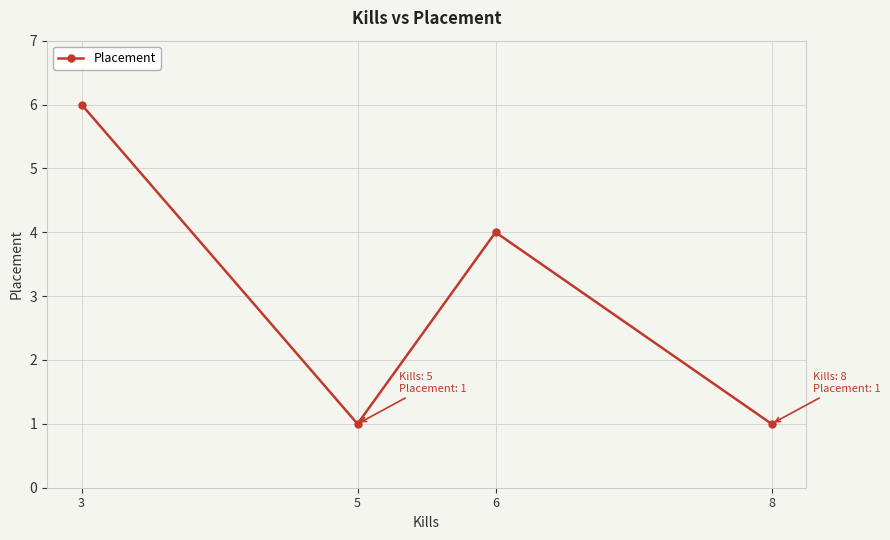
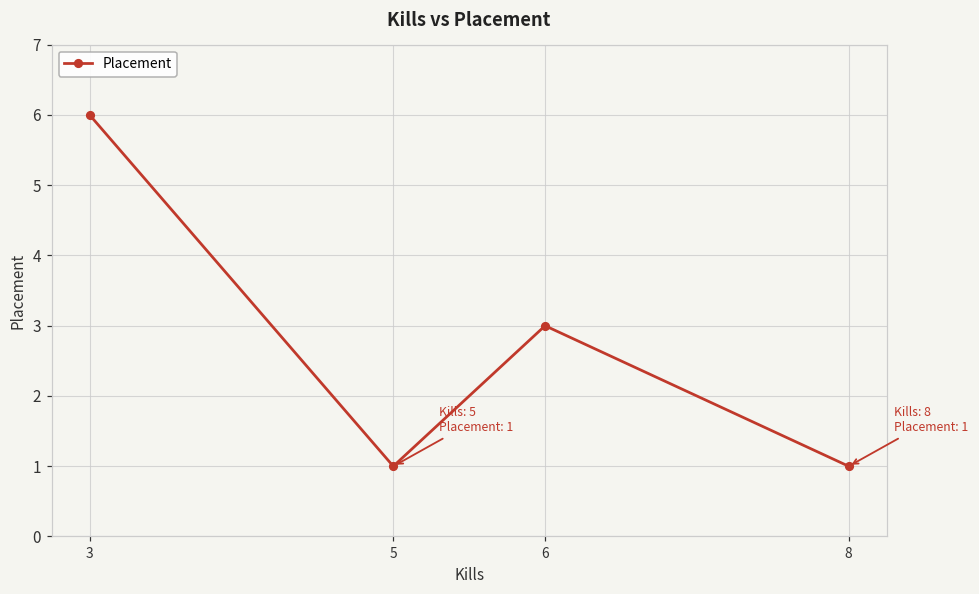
  {
    "3": 6,
-   "6": 4
+   "6": 3
  }
